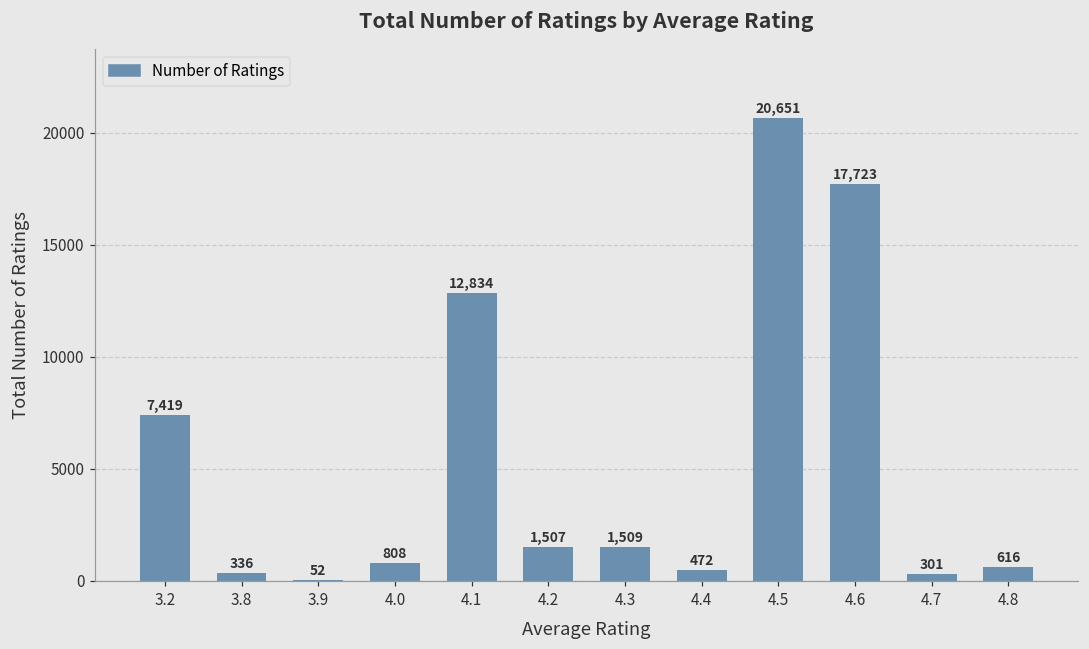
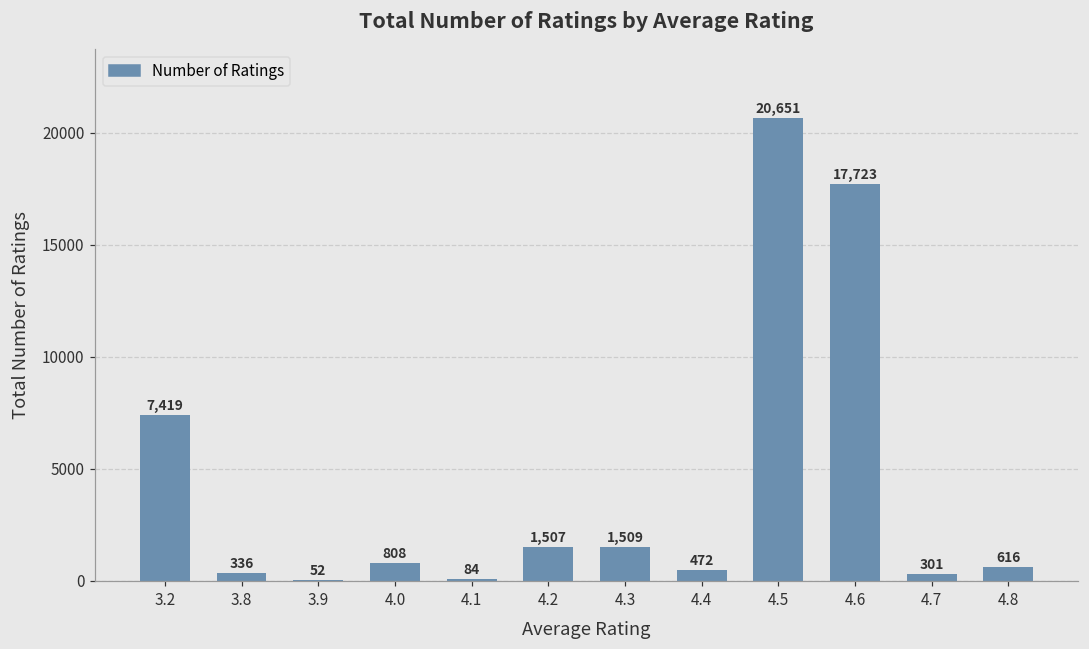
  {
    "3.2": "7,419",
    "3.8": "336",
    "3.9": "52",
    "4.0": "808",
-   "4.1": "12,834",
+   "4.1": "84",
    "4.2": "1,507",
    "4.3": "1,509",
    "4.4": "472",
    "4.5": "20,651",
    "4.6": "17,723",
    "4.7": "301",
    "4.8": "616"
  }
